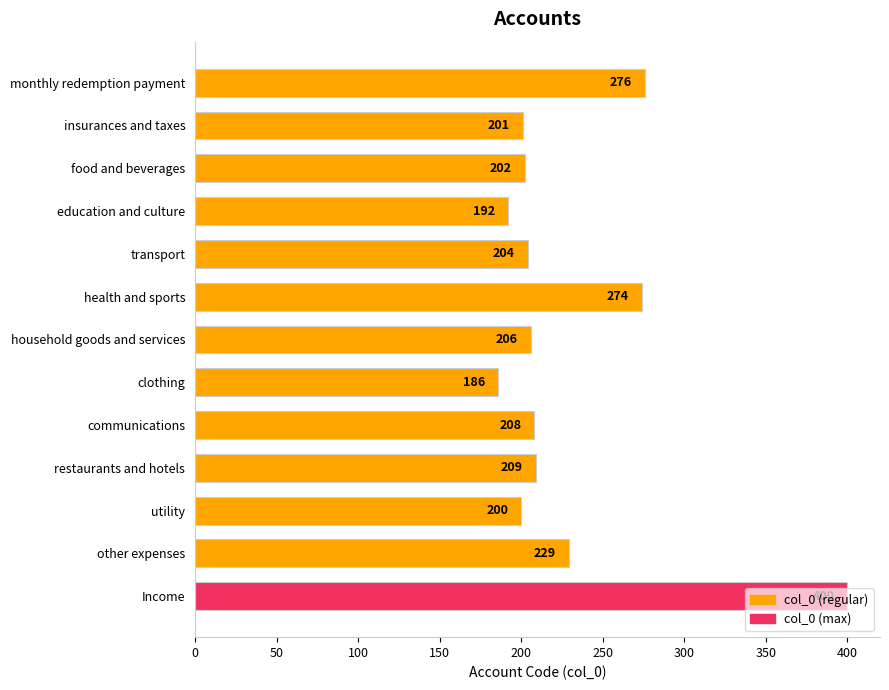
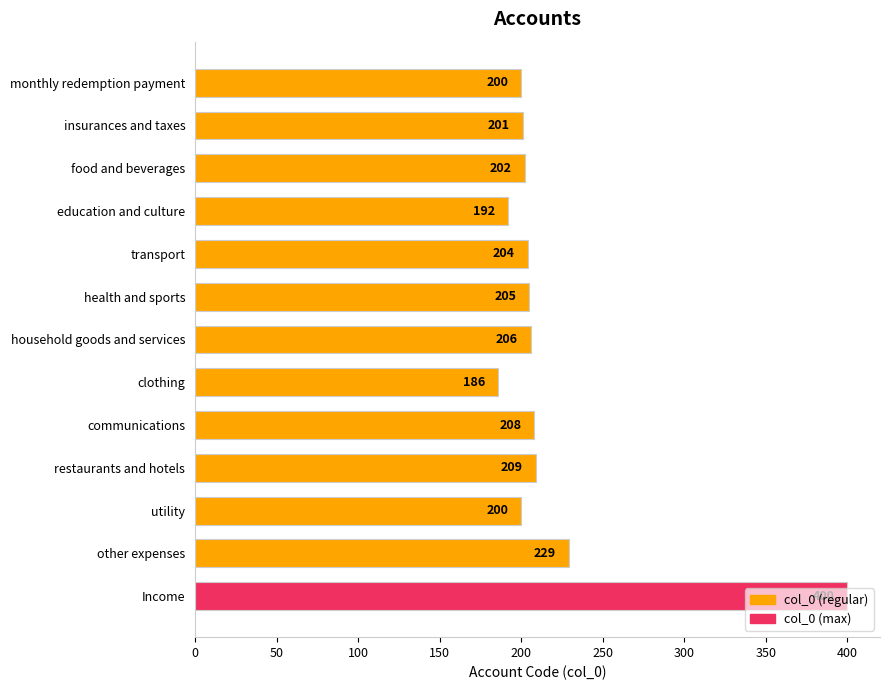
  {
-   "monthly redemption payment": 276,
+   "monthly redemption payment": 200,
    "insurances and taxes": 201,
    "food and beverages": 202,
    "education and culture": 192,
    "transport": 204,
-   "health and sports": 274,
+   "health and sports": 205,
    "household goods and services": 206,
    "clothing": 186,
    "communications": 208,
    "restaurants and hotels": 209,
    "utility": 200,
    "other expenses": 229
  }
